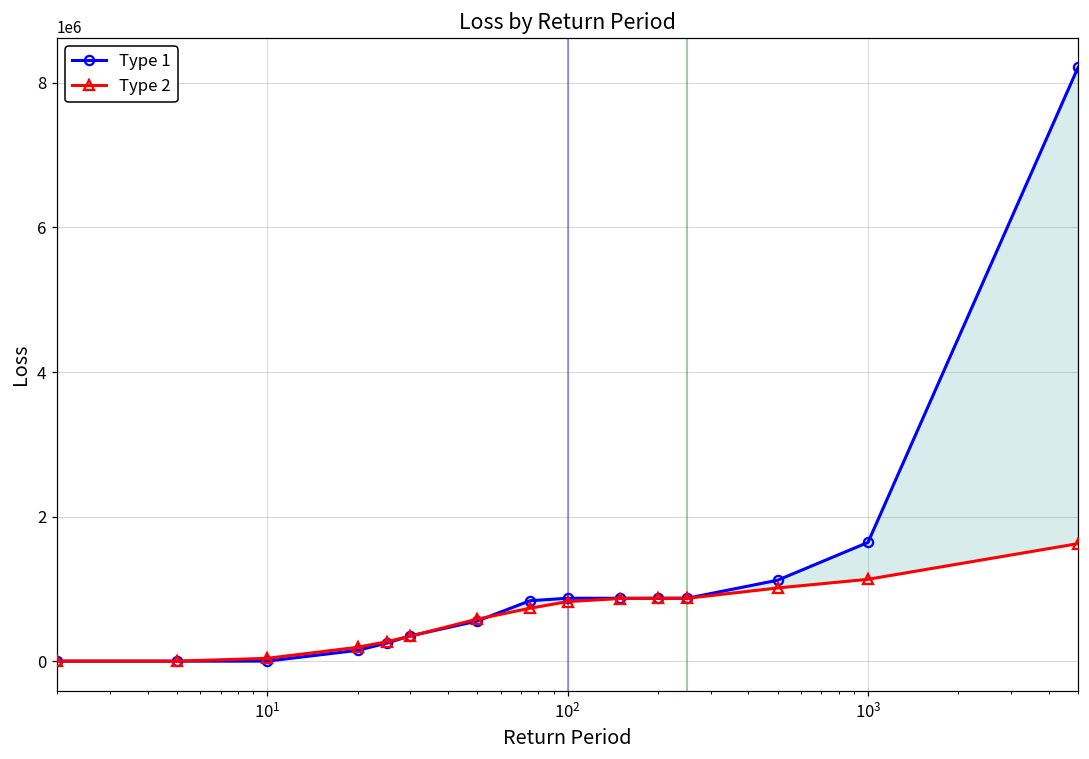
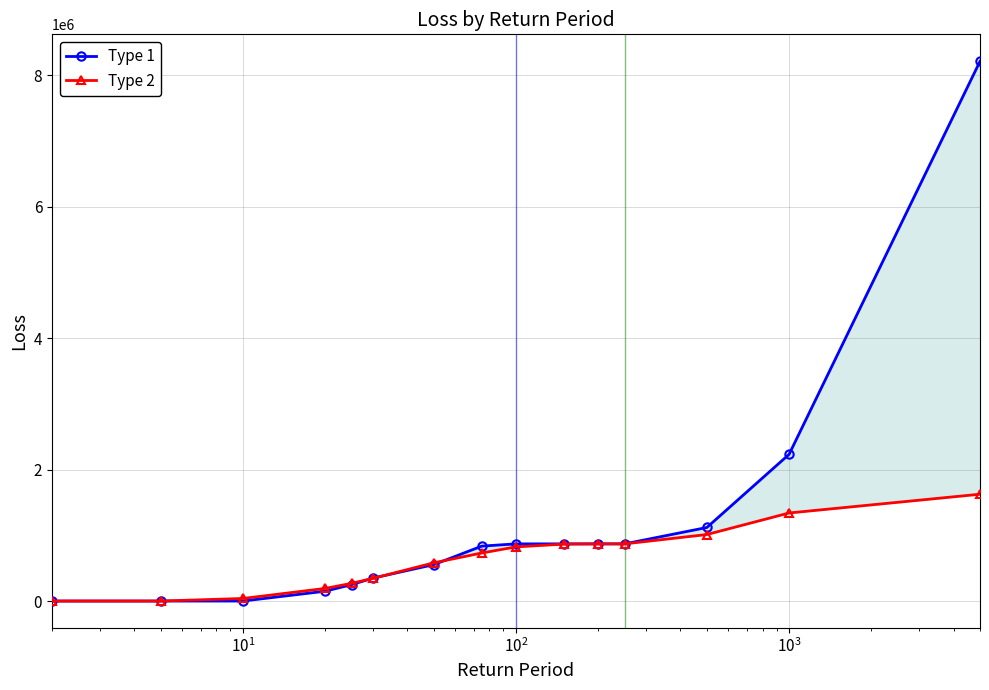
  {
    "Type 1": {
-     "10^3": 1600000
+     "10^3": 2200000
    },
    "Type 2": {
      "10^2": 800000,
-     "10^3": 1100000
+     "10^3": 1300000
    }
  }
